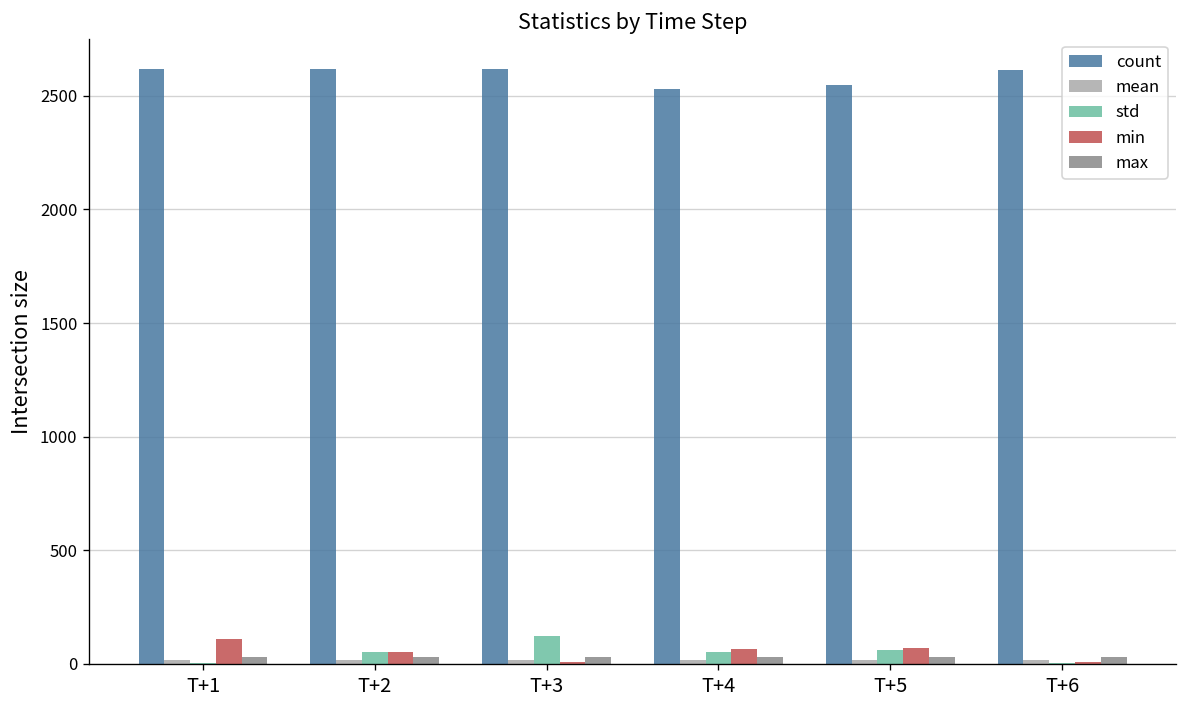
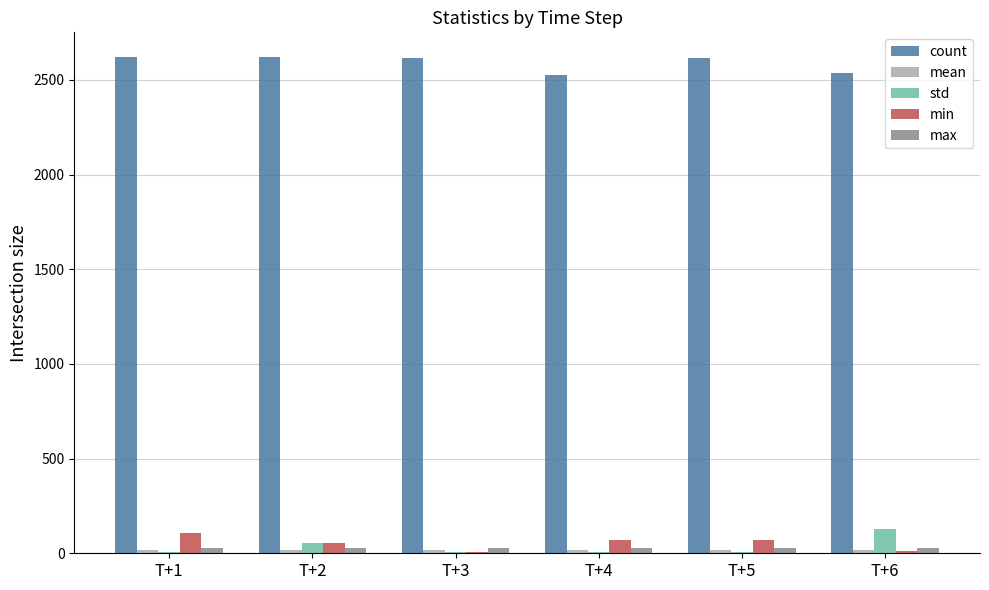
  {
    "count": {
      "T+1": 2620,
      "T+2": 2620,
      "T+3": 2620,
      "T+4": 2530,
-     "T+5": 2550,
-     "T+6": 2620
+     "T+5": 2620,
+     "T+6": 2540
    },
    "std": {
      "T+2": 50,
-     "T+3": 120,
-     "T+4": 50,
-     "T+5": 60,
-     "T+6": 10
+     "T+3": 10,
+     "T+4": 10,
+     "T+5": 10,
+     "T+6": 130
    },
    "min": {
      "T+1": 110,
      "T+2": 50,
      "T+4": 70,
      "T+5": 70
    }
  }
